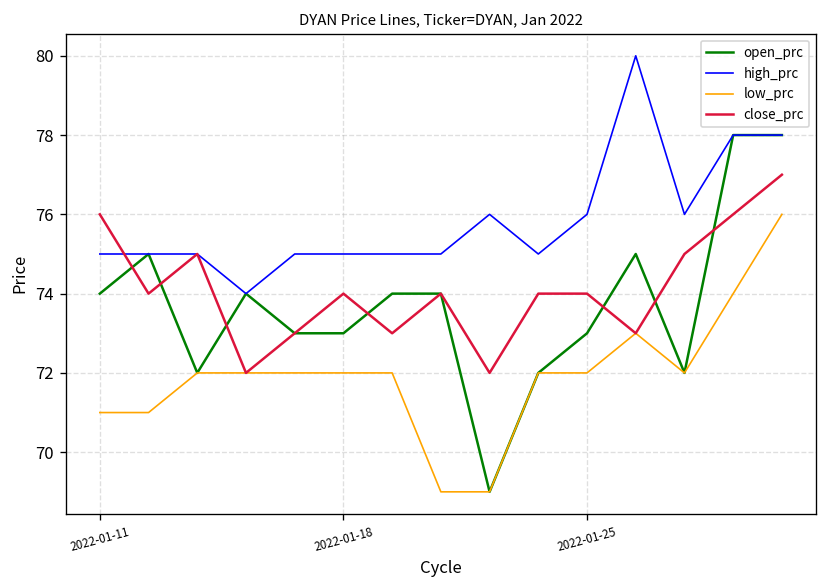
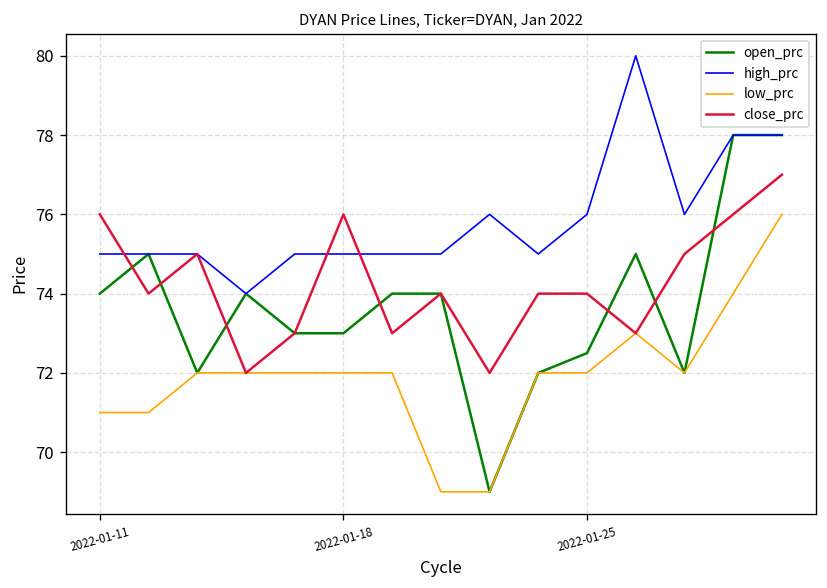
  {
    "open_prc": {
      "2022-01-11": 74.0,
      "2022-01-18": 73.0,
-     "2022-01-25": 73.0
+     "2022-01-25": 72.5
    },
    "high_prc": {
      "2022-01-11": 75.0,
      "2022-01-18": 75.0,
      "2022-01-25": 76.0
    },
    "low_prc": {
      "2022-01-11": 71.0,
      "2022-01-18": 72.0,
      "2022-01-25": 72.0
    },
    "close_prc": {
      "2022-01-11": 76,
-     "2022-01-18": 74,
+     "2022-01-18": 76,
      "2022-01-25": 74
    }
  }
